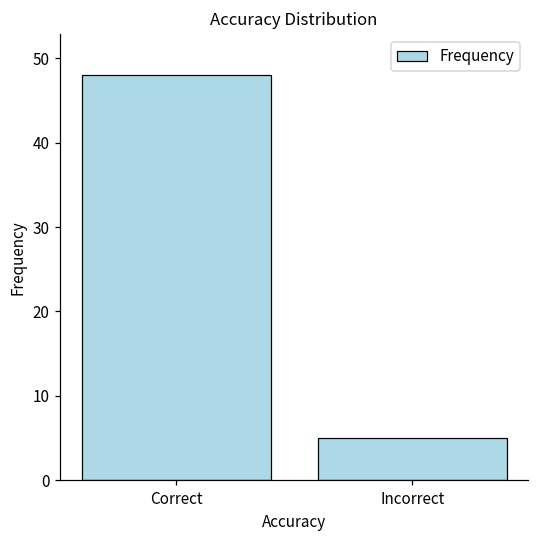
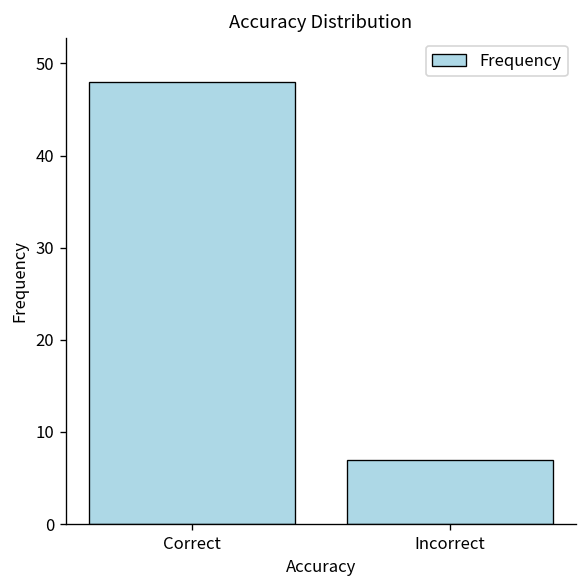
  {
    "Correct": 48,
-   "Incorrect": 5
+   "Incorrect": 7
  }
